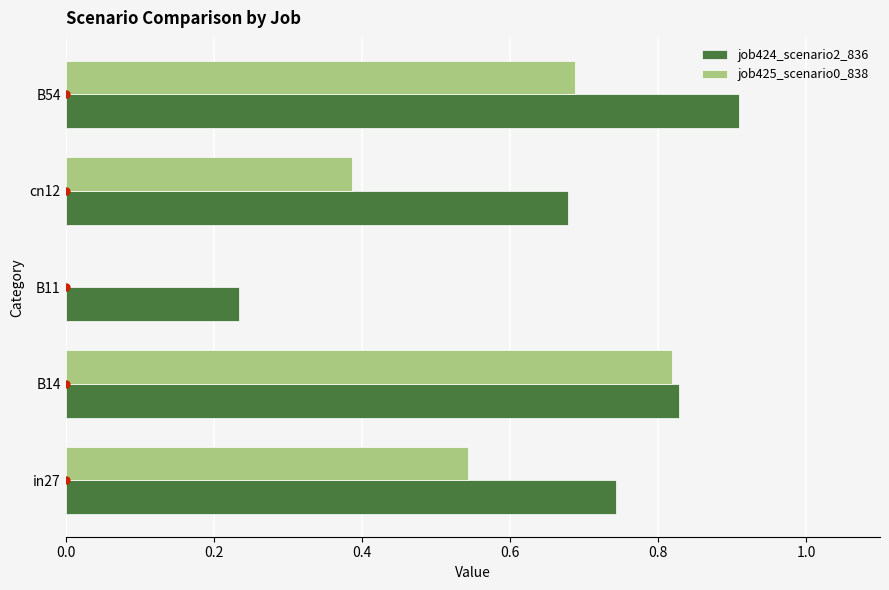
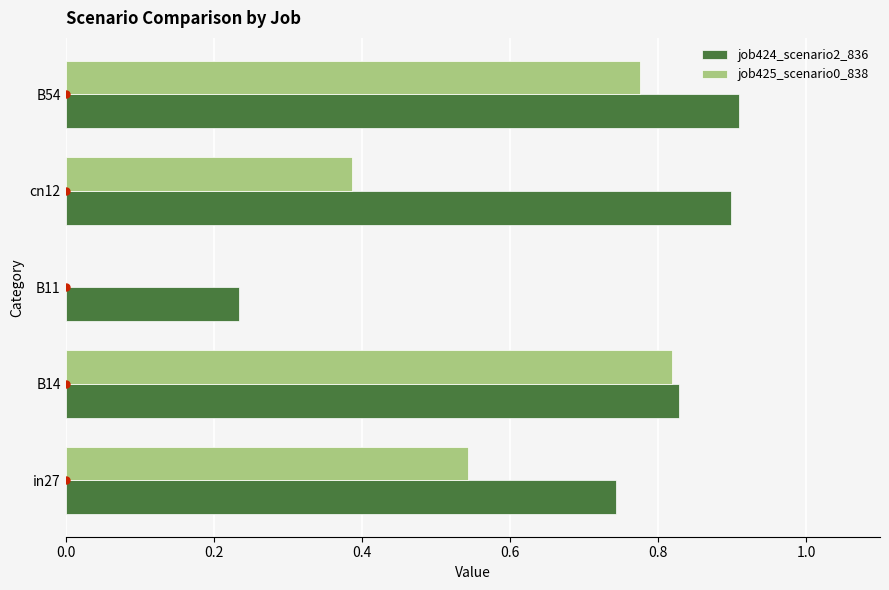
  {
    "job424_scenario2_836": {
      "B54": 0.91,
-     "cn12": 0.68,
+     "cn12": 0.90,
      "B11": 0.23,
      "B14": 0.83,
      "in27": 0.74
    },
    "job425_scenario0_838": {
-     "B54": 0.69,
+     "B54": 0.78,
      "cn12": 0.39,
      "B11": 0.00,
      "B14": 0.82,
      "in27": 0.54
    }
  }
